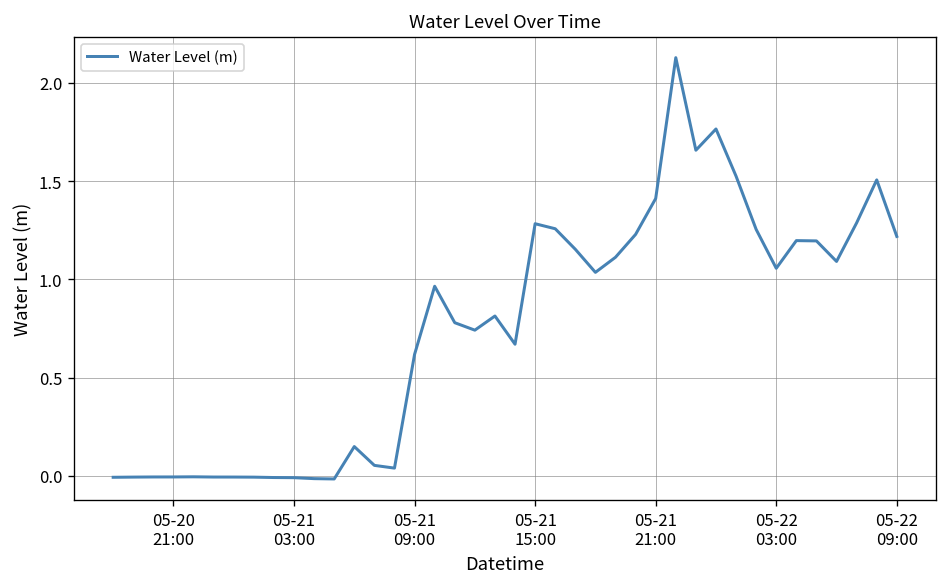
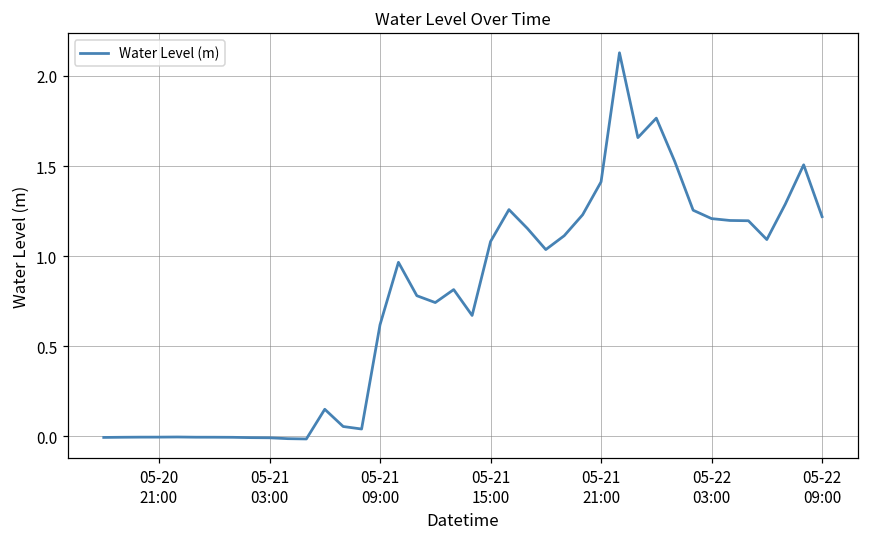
  {
    "05-20 21:00": -0.01,
    "05-21 03:00": -0.01,
    "05-21 09:00": 0.62,
-   "05-21 15:00": 1.28,
+   "05-21 15:00": 1.08,
    "05-21 21:00": 1.41,
-   "05-22 03:00": 1.06,
+   "05-22 03:00": 1.21,
    "05-22 09:00": 1.22
  }
